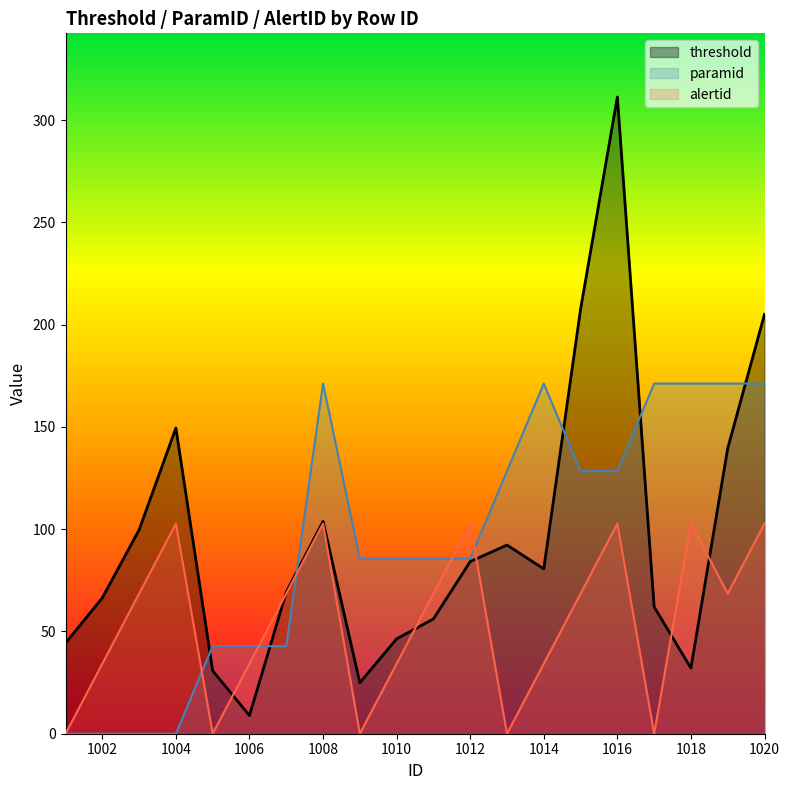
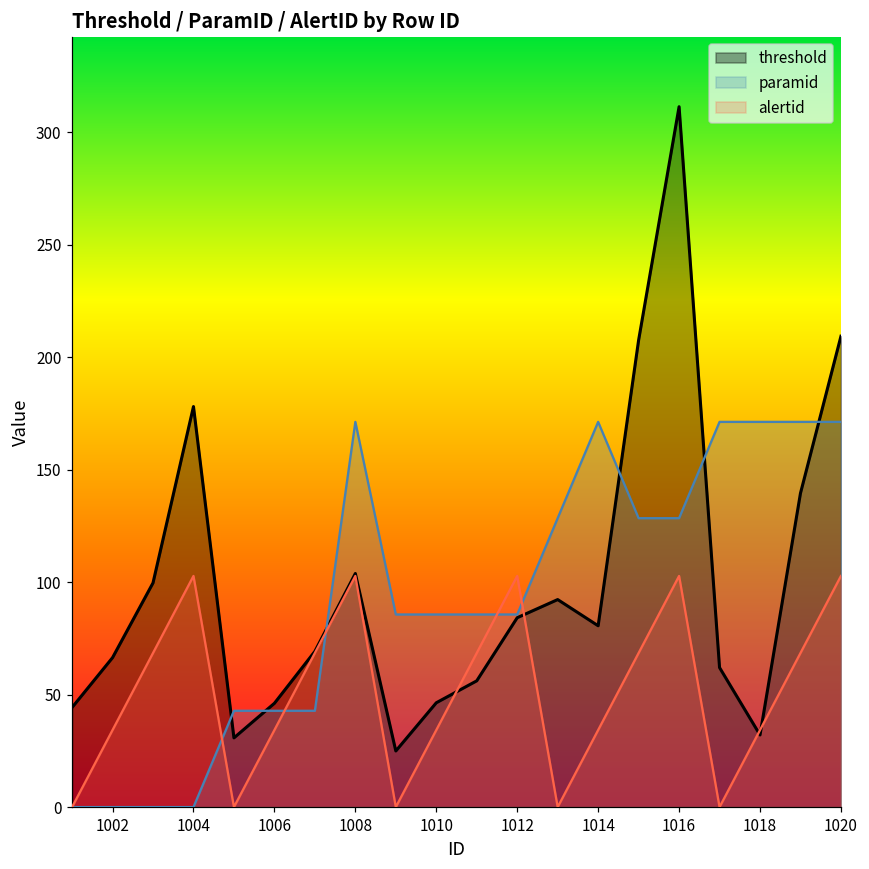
  {
    "threshold": {
      "1002": 66,
-     "1004": 149,
-     "1006": 9,
+     "1004": 178,
+     "1006": 46,
      "1010": 46,
      "1012": 84,
      "1014": 81,
      "1016": 311,
      "1018": 32,
-     "1020": 205
+     "1020": 209
    },
    "paramid": {
      "1002": 0,
      "1004": 0,
      "1006": 43,
      "1008": 171,
      "1010": 86,
      "1012": 86,
      "1014": 171,
      "1016": 128,
      "1018": 171,
      "1020": 171
    },
    "alertid": {
      "1002": 34,
      "1004": 103,
      "1006": 34,
      "1010": 34,
      "1012": 103,
      "1014": 34,
      "1016": 103,
-     "1018": 103,
+     "1018": 34,
      "1020": 103
    }
  }
